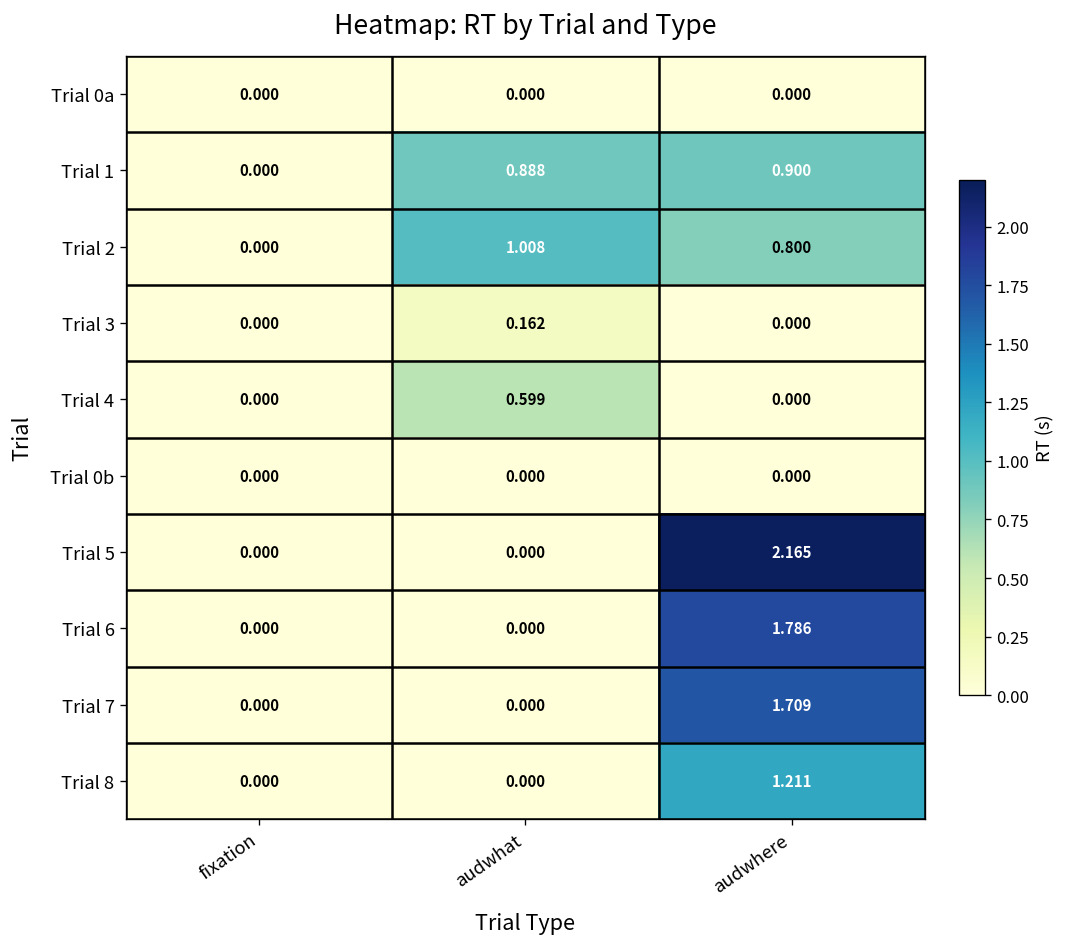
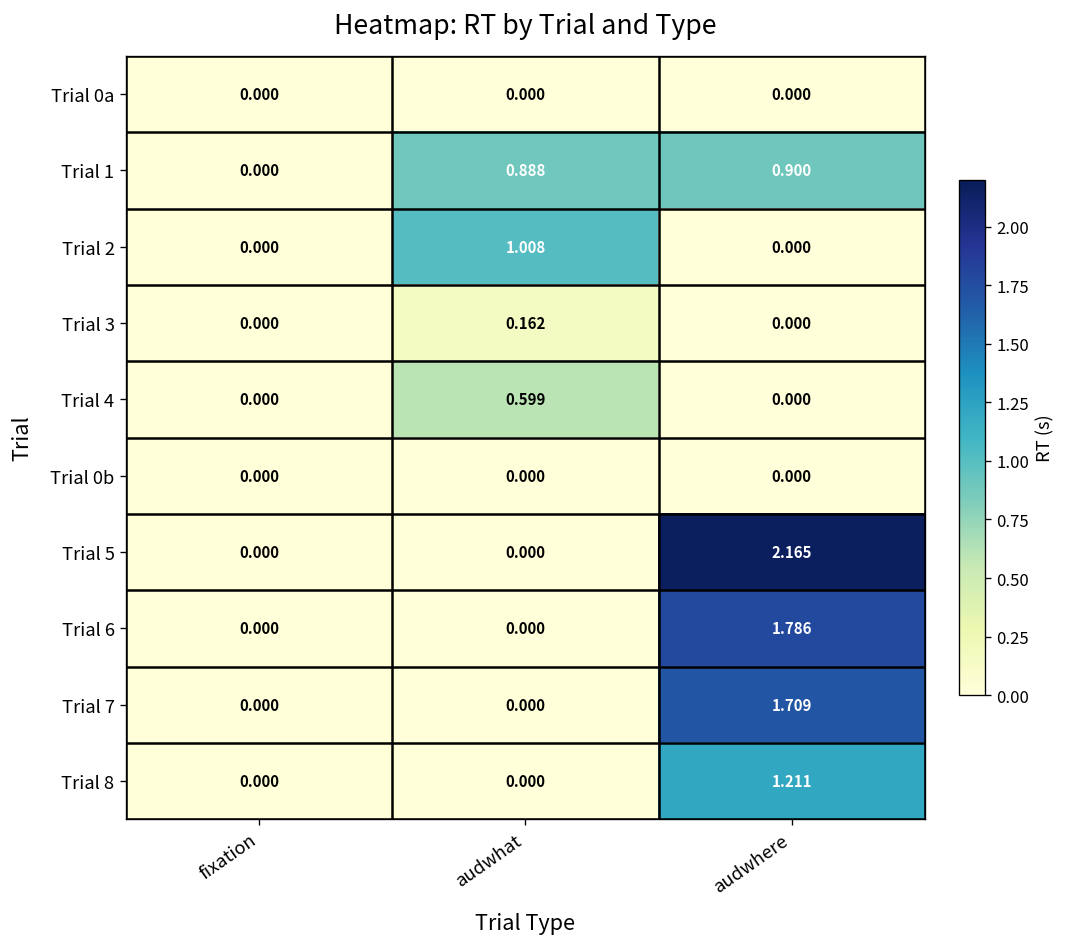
  {
    "Trial 0a": {
      "fixation": 0.000,
      "audwhat": 0.000,
      "audwhere": 0.000
    },
    "Trial 1": {
      "fixation": 0.000,
      "audwhat": 0.888,
      "audwhere": 0.900
    },
    "Trial 2": {
      "fixation": 0.000,
      "audwhat": 1.008,
-     "audwhere": 0.800
+     "audwhere": 0.000
    },
    "Trial 3": {
      "fixation": 0.000,
      "audwhat": 0.162,
      "audwhere": 0.000
    },
    "Trial 4": {
      "fixation": 0.000,
      "audwhat": 0.599,
      "audwhere": 0.000
    },
    "Trial 0b": {
      "fixation": 0.000,
      "audwhat": 0.000,
      "audwhere": 0.000
    },
    "Trial 5": {
      "fixation": 0.000,
      "audwhat": 0.000,
      "audwhere": 2.165
    },
    "Trial 6": {
      "fixation": 0.000,
      "audwhat": 0.000,
      "audwhere": 1.786
    },
    "Trial 7": {
      "fixation": 0.000,
      "audwhat": 0.000,
      "audwhere": 1.709
    },
    "Trial 8": {
      "fixation": 0.000,
      "audwhat": 0.000,
      "audwhere": 1.211
    }
  }
